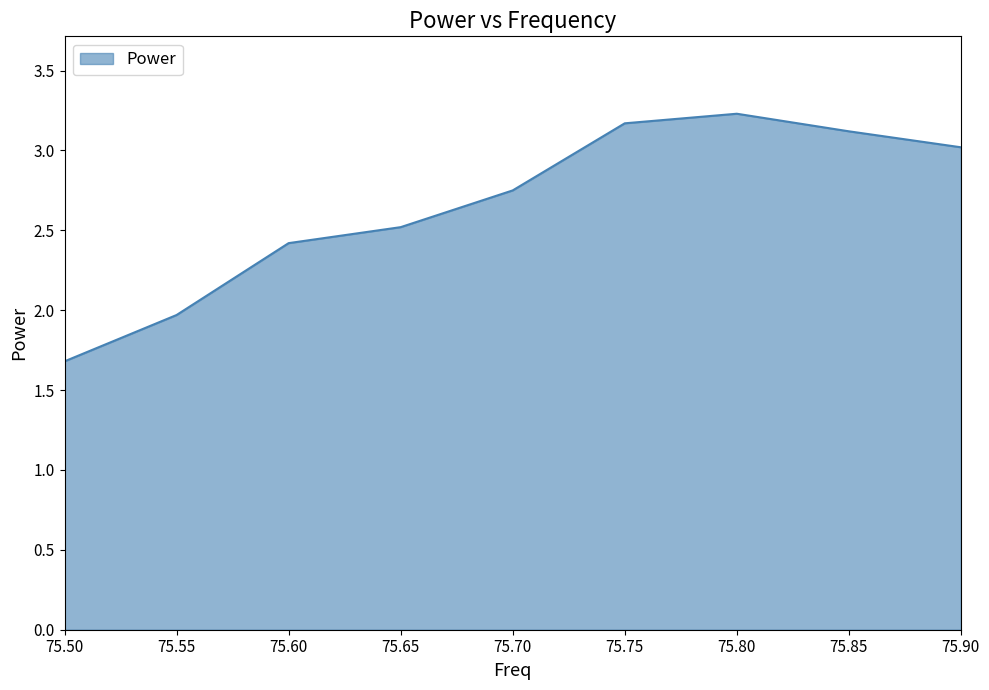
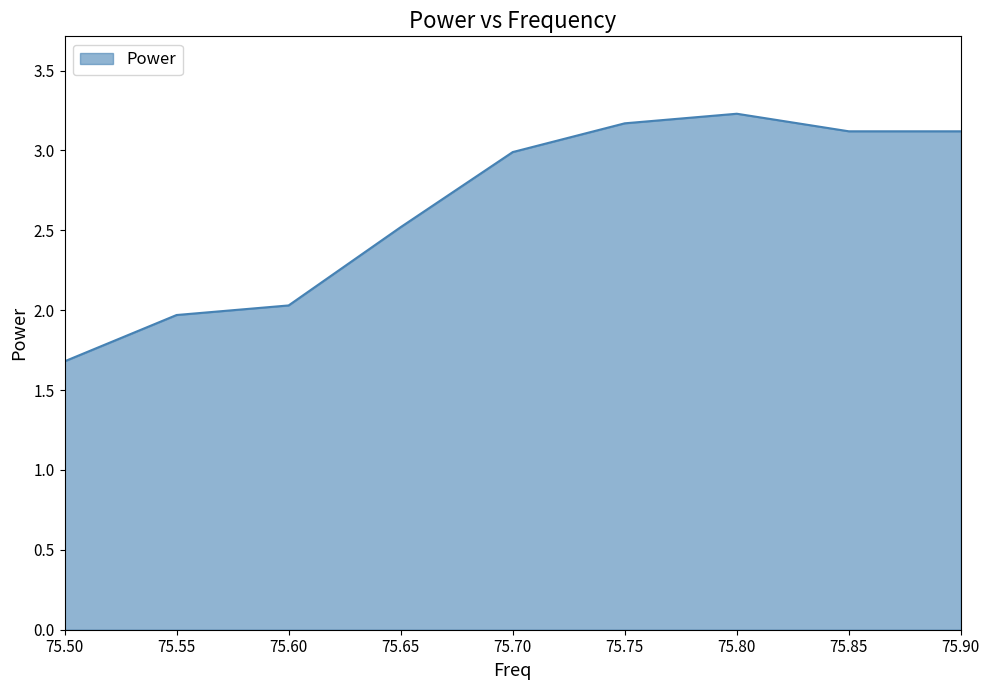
  {
    "75.50": 1.68,
    "75.55": 1.97,
-   "75.60": 2.42,
+   "75.60": 2.03,
    "75.65": 2.52,
-   "75.70": 2.75,
+   "75.70": 2.99,
    "75.75": 3.17,
    "75.80": 3.23,
    "75.85": 3.12,
-   "75.90": 3.02
+   "75.90": 3.12
  }
